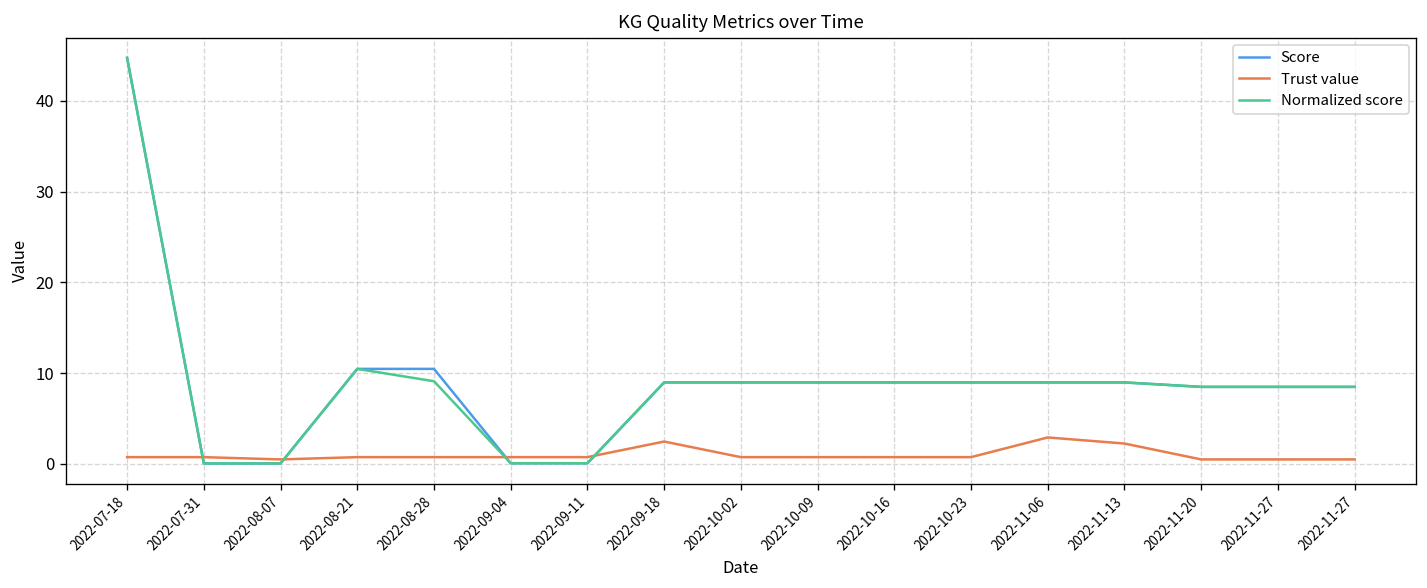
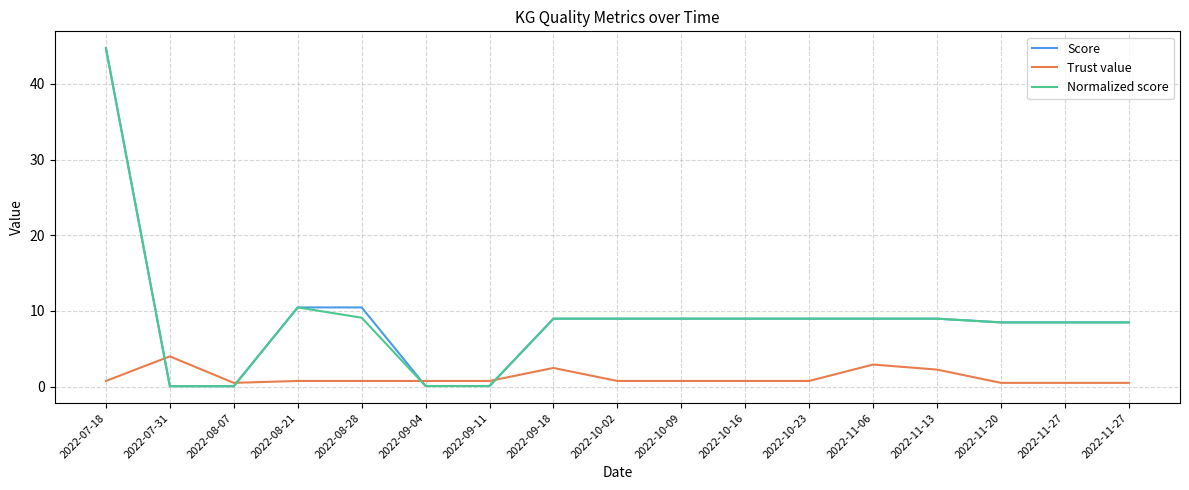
  {
    "Score": {
      "2022-08-28": 10
    },
    "Trust value": {
      "2022-07-18": 1,
-     "2022-07-31": 1,
+     "2022-07-31": 4,
      "2022-08-07": 1,
      "2022-08-21": 1,
      "2022-08-28": 1,
      "2022-09-04": 1,
      "2022-09-11": 1,
      "2022-09-18": 2,
      "2022-10-02": 1,
      "2022-10-09": 1,
      "2022-10-16": 1,
      "2022-10-23": 1,
      "2022-11-06": 3,
      "2022-11-13": 2,
      "2022-11-20": 1
    },
    "Normalized score": {
      "2022-08-28": 9
    }
  }
